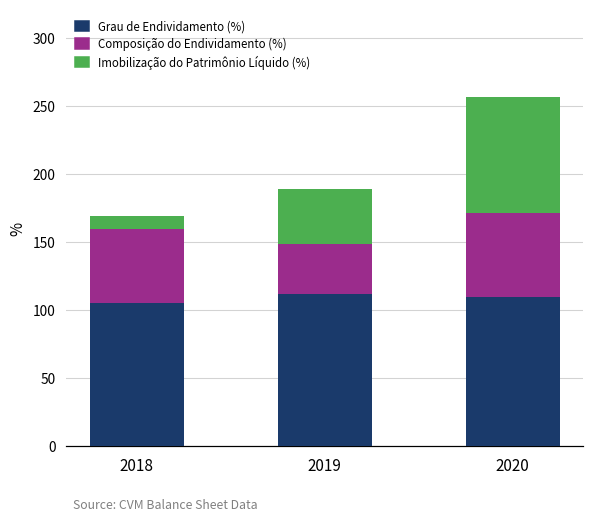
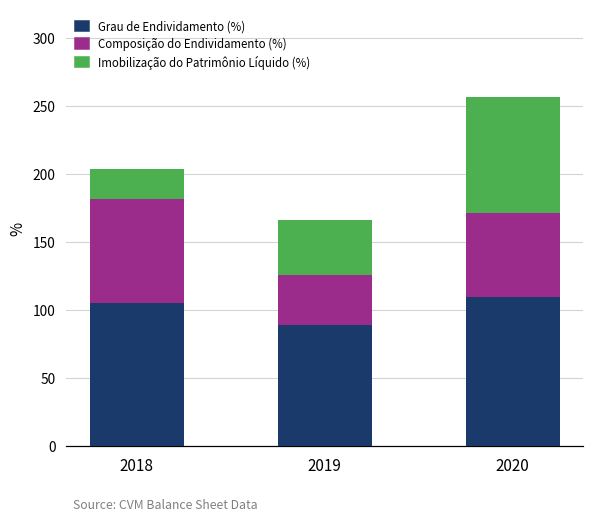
  {
    "Grau de Endividamento (%)": {
      "2018": 105,
-     "2019": 112,
+     "2019": 89,
      "2020": 110
    },
    "Composição do Endividamento (%)": {
-     "2018": 54,
+     "2018": 77,
      "2019": 36,
      "2020": 61
    },
    "Imobilização do Patrimônio Líquido (%)": {
-     "2018": 9,
+     "2018": 22,
      "2019": 40,
      "2020": 85
    }
  }
